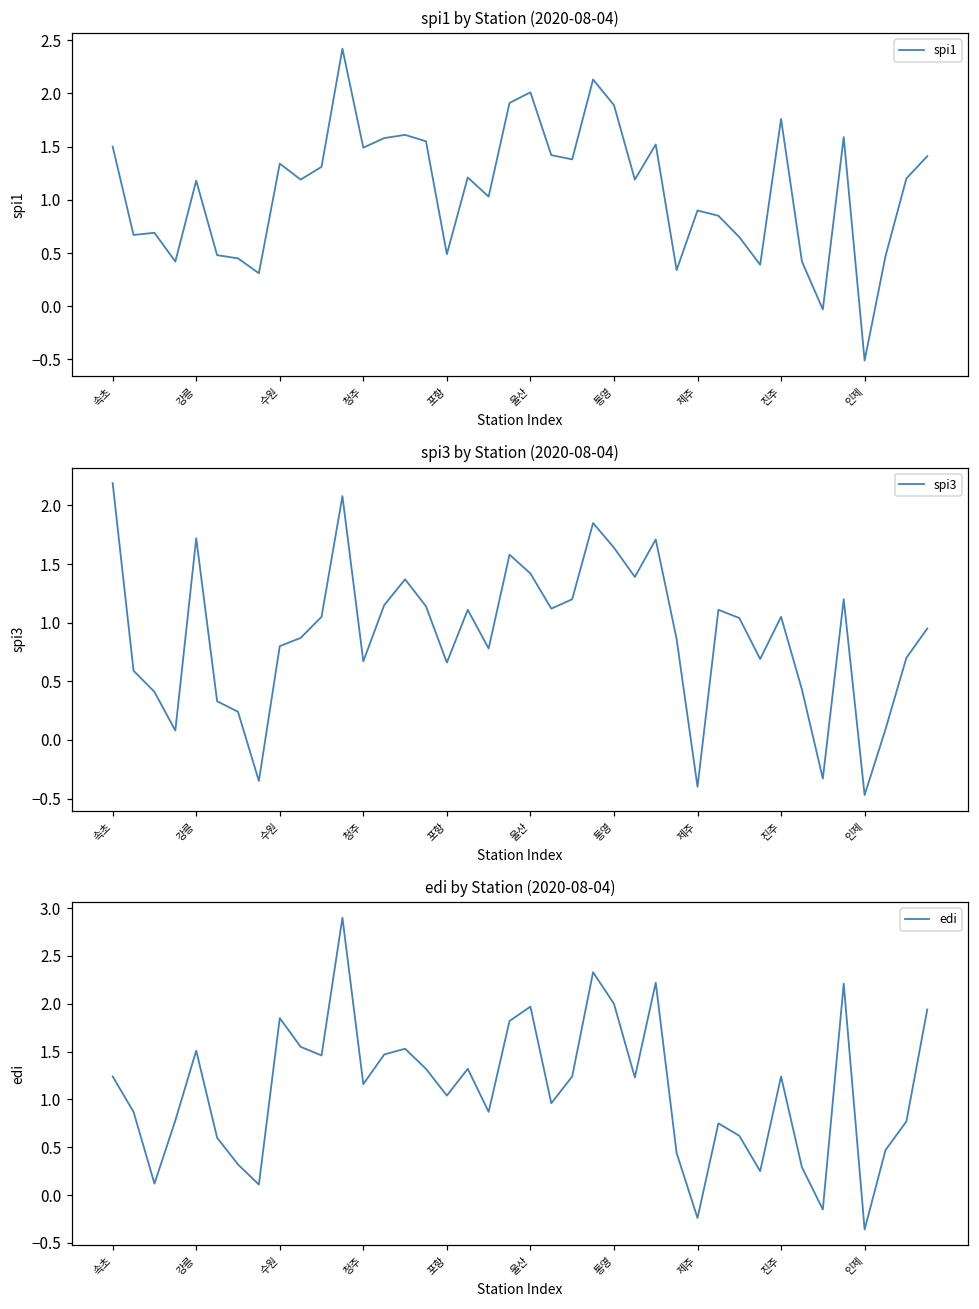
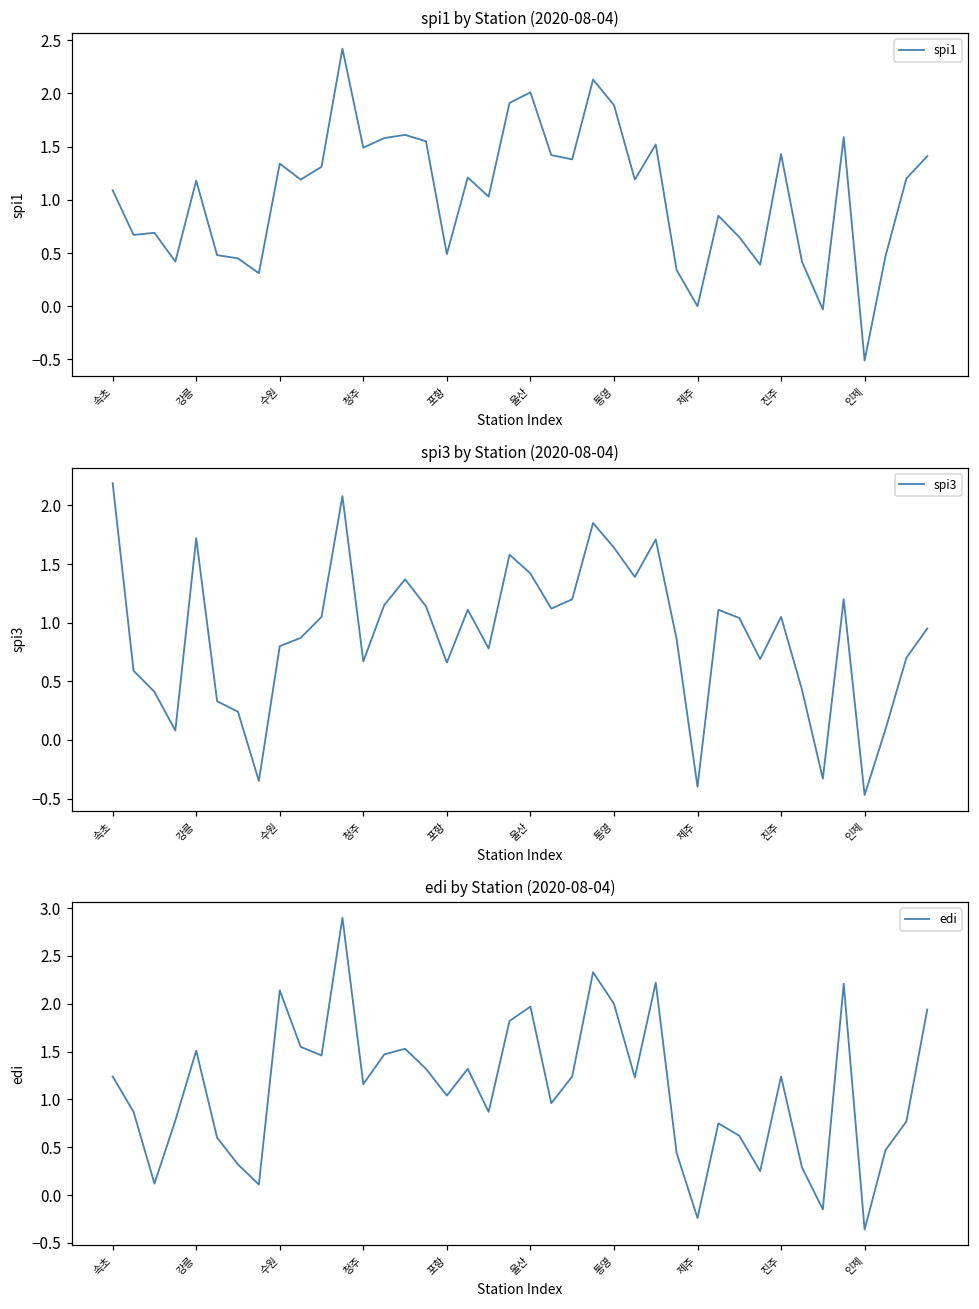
  {
    "spi1 by Station (2020-08-04)": {
-     "속초": 1.5,
+     "속초": 1.1,
      "강릉": 1.2,
      "수원": 1.3,
      "청주": 1.5,
      "포항": 0.5,
      "울산": 2.0,
      "통영": 1.9,
-     "제주": 0.9,
-     "진주": 1.8,
+     "제주": 0.0,
+     "진주": 1.4,
      "인제": -0.5
    },
    "spi3 by Station (2020-08-04)": {
      "속초": 2.19,
      "강릉": 1.72,
      "수원": 0.80,
      "청주": 0.67,
      "포항": 0.66,
      "울산": 1.42,
      "통영": 1.64,
      "제주": -0.40,
      "진주": 1.05,
      "인제": -0.47
    },
    "edi by Station (2020-08-04)": {
      "속초": 1.2,
      "강릉": 1.5,
-     "수원": 1.9,
+     "수원": 2.1,
      "청주": 1.2,
      "포항": 1.0,
      "울산": 2.0,
      "통영": 2.0,
      "제주": -0.2,
      "진주": 1.2,
      "인제": -0.4
    }
  }
